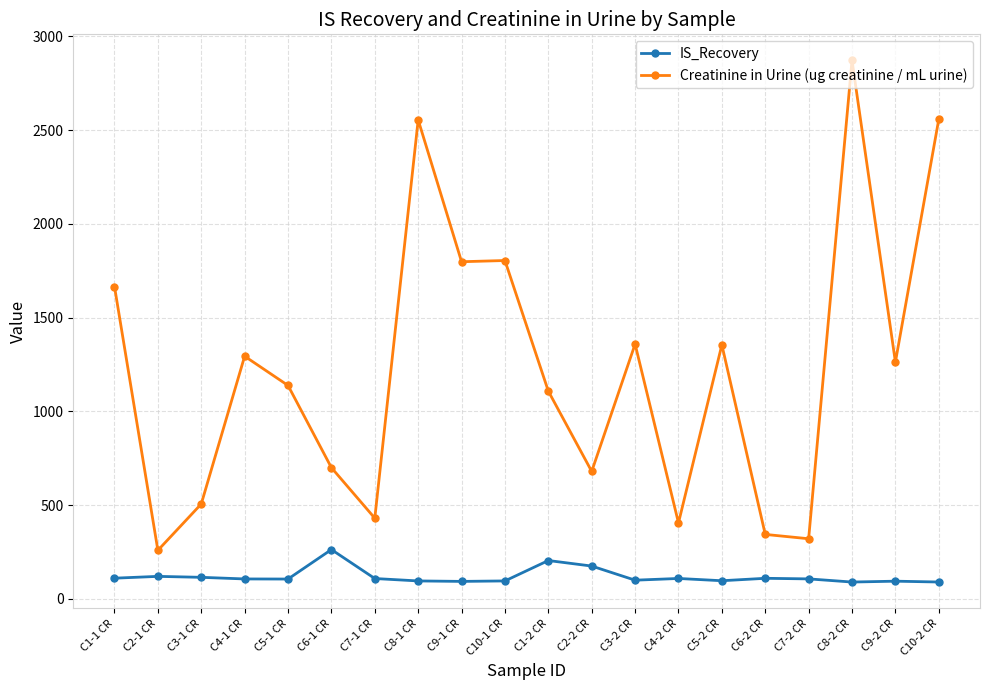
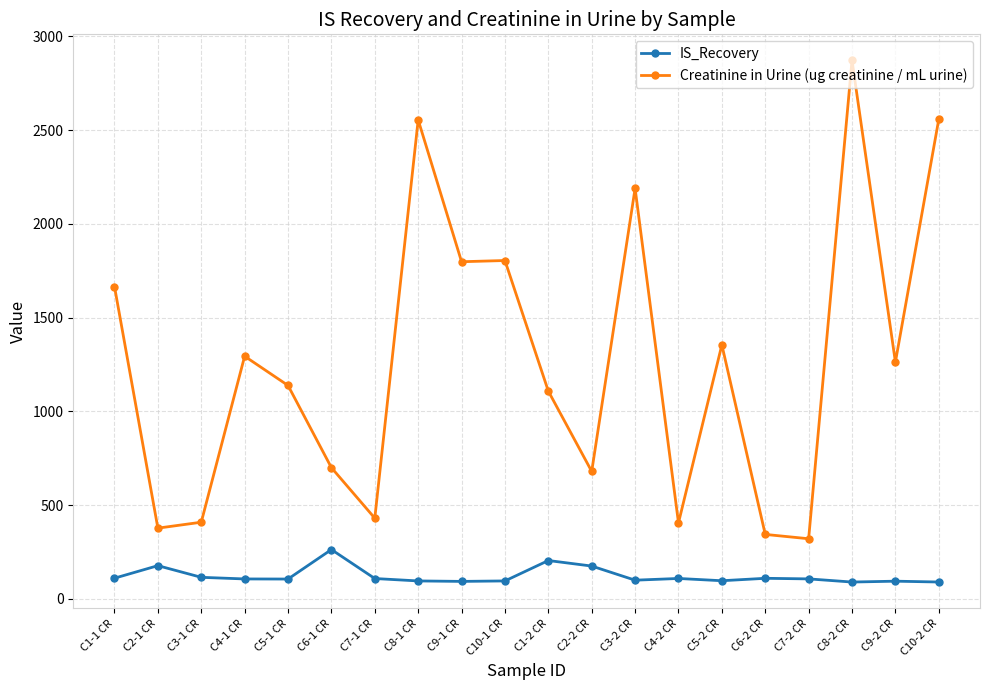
  {
    "IS_Recovery": {
      "C1-1 CR": 110,
-     "C2-1 CR": 120,
+     "C2-1 CR": 180,
      "C3-1 CR": 120,
      "C4-1 CR": 110,
      "C5-1 CR": 110,
      "C6-1 CR": 260,
      "C7-1 CR": 110,
      "C8-1 CR": 100,
      "C9-1 CR": 90,
      "C10-1 CR": 100,
      "C1-2 CR": 200,
      "C2-2 CR": 180,
      "C3-2 CR": 100,
      "C4-2 CR": 110,
      "C5-2 CR": 100,
      "C6-2 CR": 110,
      "C7-2 CR": 110,
      "C8-2 CR": 90,
      "C9-2 CR": 90,
      "C10-2 CR": 90
    },
    "Creatinine in Urine (ug creatinine / mL urine)": {
      "C1-1 CR": 1670,
-     "C2-1 CR": 260,
-     "C3-1 CR": 510,
+     "C2-1 CR": 380,
+     "C3-1 CR": 410,
      "C4-1 CR": 1290,
      "C5-1 CR": 1140,
      "C6-1 CR": 700,
      "C7-1 CR": 430,
      "C8-1 CR": 2550,
      "C9-1 CR": 1800,
      "C10-1 CR": 1800,
      "C1-2 CR": 1110,
      "C2-2 CR": 680,
-     "C3-2 CR": 1360,
+     "C3-2 CR": 2190,
      "C4-2 CR": 410,
      "C5-2 CR": 1350,
      "C6-2 CR": 340,
      "C7-2 CR": 320,
      "C9-2 CR": 1260,
      "C10-2 CR": 2560
    }
  }
